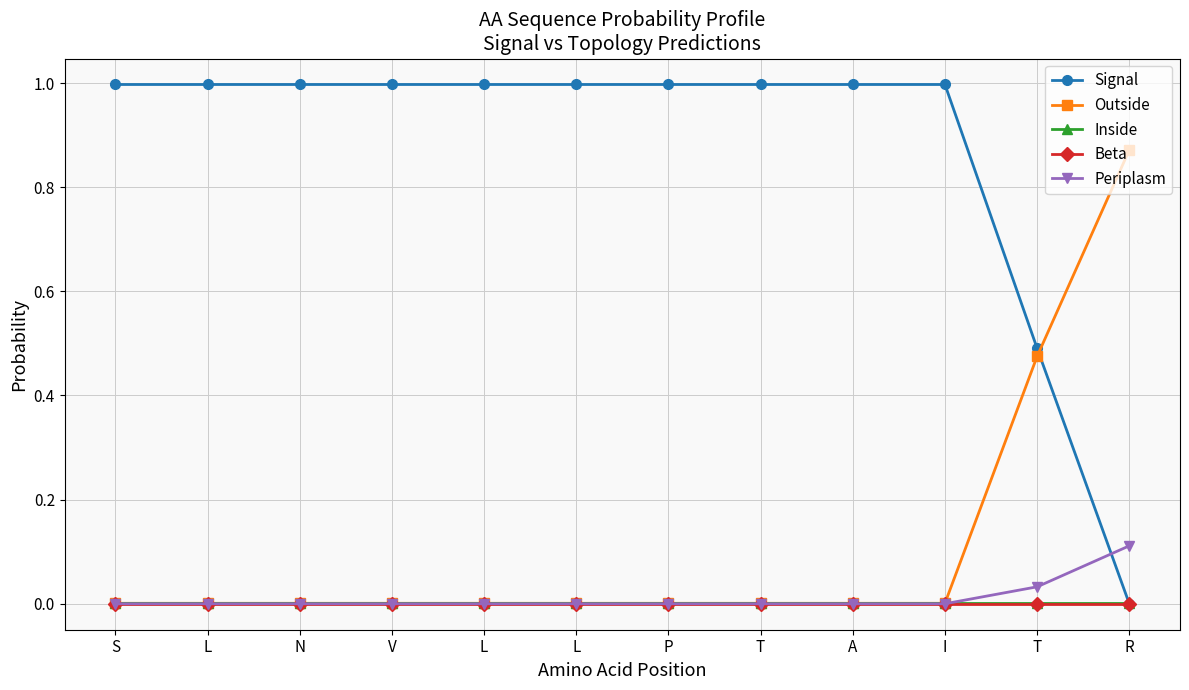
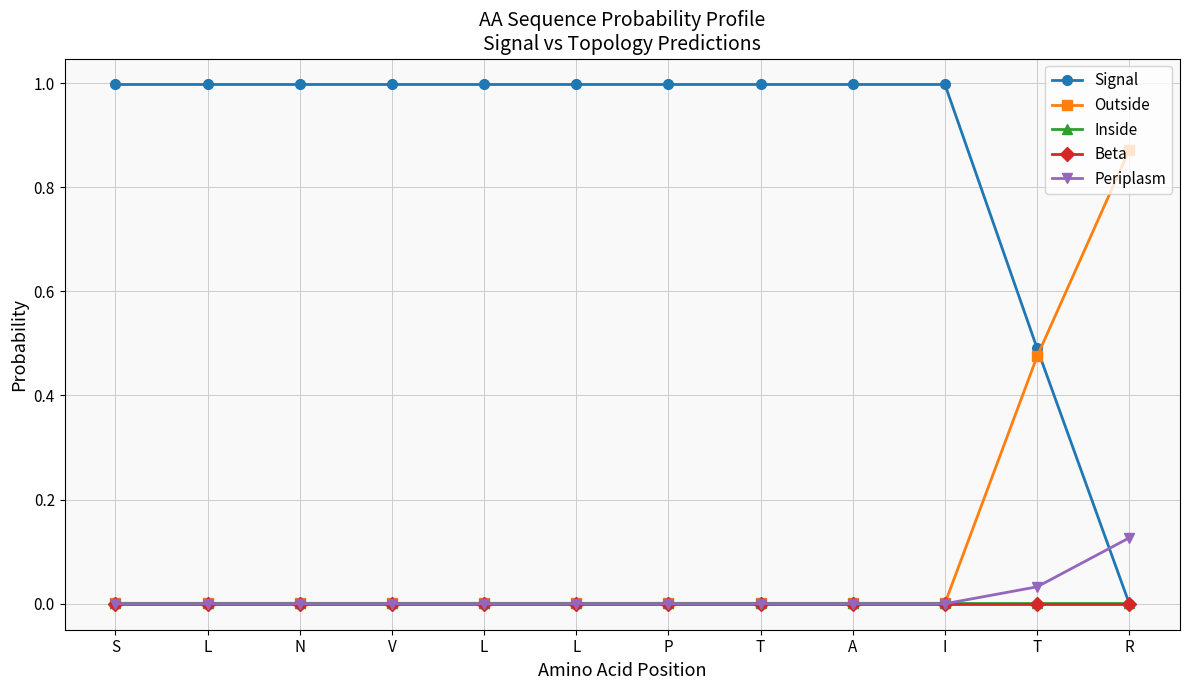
  {
    "Signal": {
      "S": 1.00,
      "N": 1.00,
      "V": 1.00,
      "P": 1.00,
      "A": 1.00,
      "I": 1.00
    },
    "Periplasm": {
-     "R": 0.11
+     "R": 0.13
    }
  }
